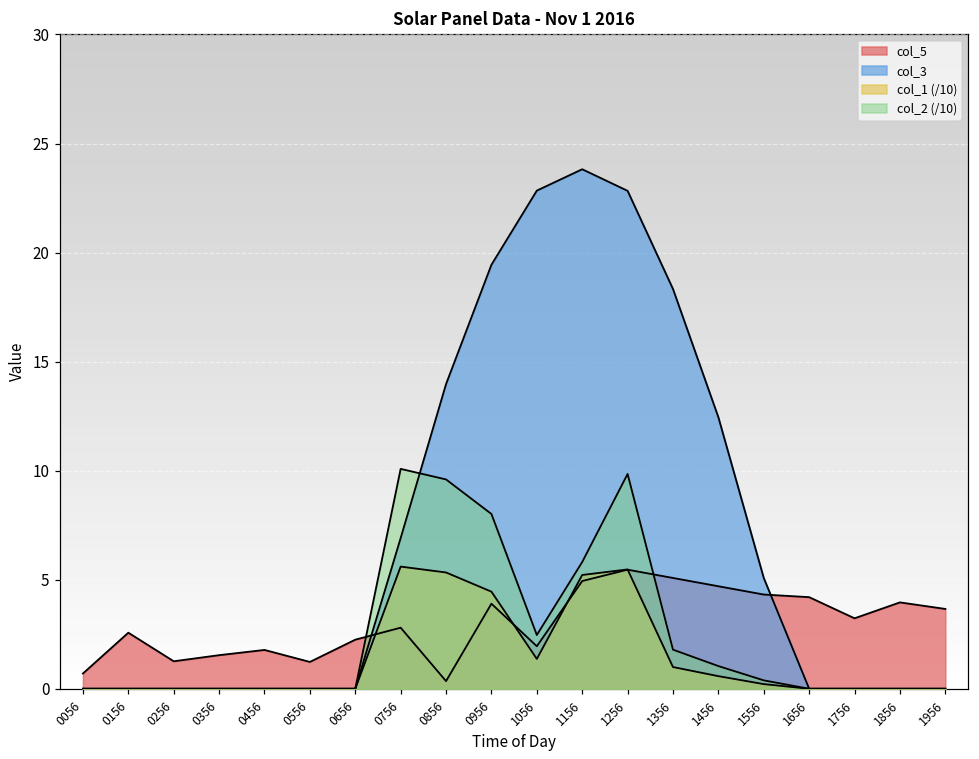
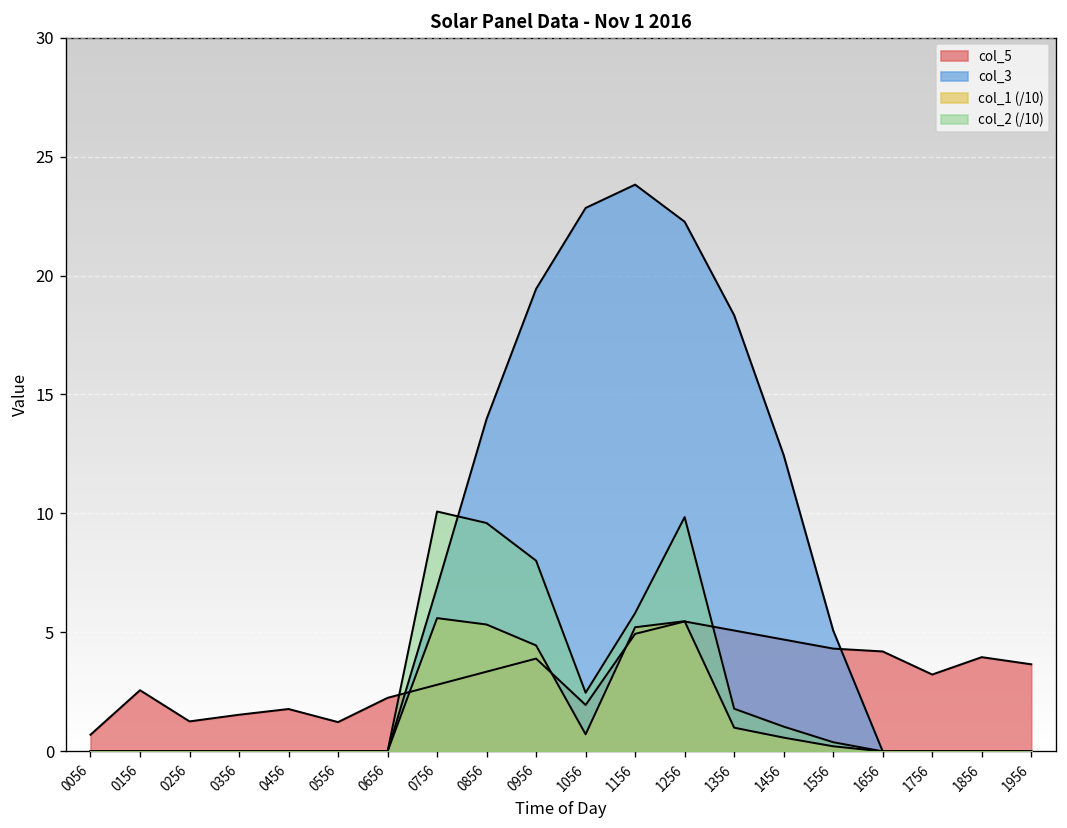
  {
    "col_5": {
      "0056": 0.7,
      "0156": 2.6,
      "0256": 1.3,
      "0356": 1.5,
      "0456": 1.8,
      "0556": 1.2,
      "0656": 2.3,
      "0756": 2.8,
-     "0856": 0.4,
+     "0856": 3.4,
      "0956": 3.9,
      "1056": 2.0,
      "1156": 4.9,
      "1356": 5.1,
      "1456": 4.7,
      "1556": 4.3,
      "1656": 4.2,
      "1756": 3.2,
      "1856": 4.0,
      "1956": 3.7
    },
    "col_3": {
      "0756": 6.9,
      "0856": 14.0,
      "0956": 19.4,
      "1056": 22.8,
      "1156": 23.8,
-     "1256": 22.8,
+     "1256": 22.3,
      "1356": 18.3,
      "1456": 12.5,
      "1556": 5.1
    },
    "col_1 (/10)": {
      "0756": 5.6,
      "0856": 5.3,
      "0956": 4.5,
-     "1056": 1.4,
+     "1056": 0.7,
      "1156": 5.2,
      "1356": 1.0,
      "1456": 0.6,
      "1556": 0.2
    },
    "col_2 (/10)": {
      "0756": 10.1,
      "0856": 9.6,
      "0956": 8.0,
      "1056": 2.5,
      "1156": 5.8,
      "1256": 9.8,
      "1356": 1.8,
      "1456": 1.0,
      "1556": 0.4
    }
  }
